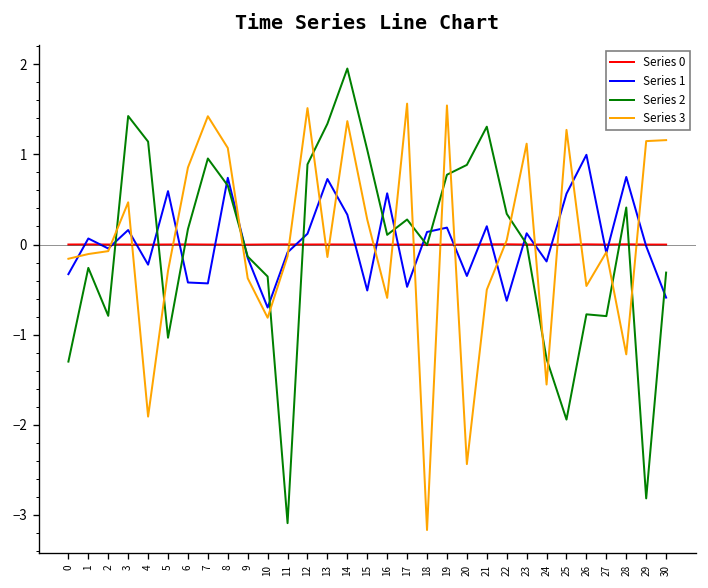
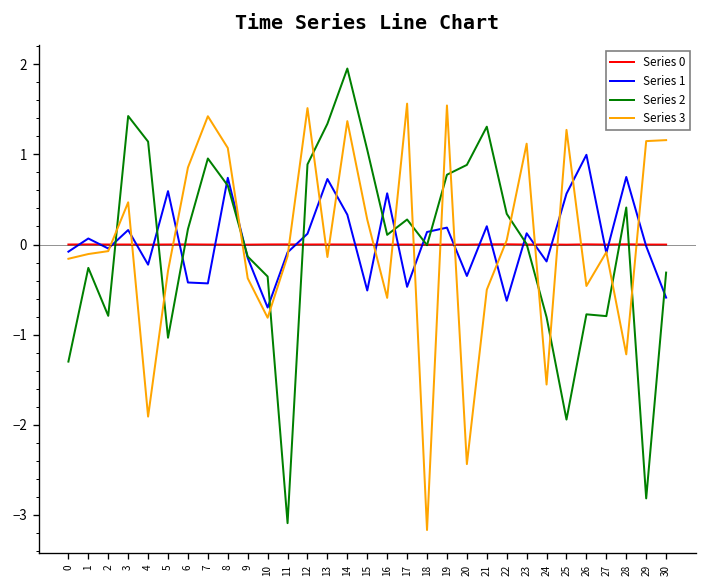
  {
    "Series 0": {
      "0": 0.0,
      "1": 0.0,
      "2": 0.0,
      "3": 0.0,
      "4": 0.0,
      "5": 0.0,
      "6": 0.0,
      "7": 0.0,
      "8": 0.0,
      "9": 0.0,
      "10": 0.0,
      "11": 0.0,
      "12": 0.0,
      "13": 0.0,
      "14": 0.0,
      "15": 0.0,
      "16": 0.0,
      "17": 0.0,
      "19": 0.0,
      "20": 0.0,
      "21": 0.0,
      "22": 0.0,
      "24": 0.0,
      "25": 0.0,
      "26": 0.0,
      "27": 0.0,
      "28": 0.0,
      "30": 0.0
    },
    "Series 1": {
-     "0": -0.3,
+     "0": -0.1,
      "1": 0.1,
      "3": 0.2,
      "4": -0.2,
      "5": 0.6,
      "6": -0.4,
      "7": -0.4,
      "8": 0.7,
      "10": -0.7,
      "11": -0.1,
      "12": 0.1,
      "13": 0.7,
      "14": 0.3,
      "15": -0.5,
      "16": 0.6,
      "17": -0.5,
      "18": 0.1,
      "19": 0.2,
      "20": -0.3,
      "21": 0.2,
      "22": -0.6,
      "23": 0.1,
      "24": -0.2,
      "25": 0.6,
      "26": 1.0,
      "28": 0.7,
      "30": -0.6
    },
    "Series 2": {
      "0": -1.3,
      "1": -0.3,
      "2": -0.8,
      "3": 1.4,
      "4": 1.1,
      "5": -1.0,
      "6": 0.2,
      "7": 1.0,
      "8": 0.7,
      "10": -0.4,
      "11": -3.1,
      "12": 0.9,
      "13": 1.3,
      "14": 2.0,
      "15": 1.1,
      "16": 0.1,
      "17": 0.3,
      "19": 0.8,
      "20": 0.9,
      "21": 1.3,
      "22": 0.3,
-     "24": -1.3,
+     "24": -0.8,
      "25": -1.9,
      "26": -0.8,
      "27": -0.8,
      "28": 0.4,
      "29": -2.8,
      "30": -0.3
    },
    "Series 3": {
      "0": -0.2,
      "1": -0.1,
      "3": 0.5,
      "4": -1.9,
      "5": -0.3,
      "6": 0.9,
      "7": 1.4,
      "8": 1.1,
      "9": -0.4,
      "10": -0.8,
      "11": -0.1,
      "12": 1.5,
      "13": -0.1,
      "14": 1.4,
      "15": 0.3,
      "16": -0.6,
      "17": 1.6,
      "18": -3.2,
      "19": 1.5,
      "20": -2.4,
      "21": -0.5,
      "22": 0.0,
      "23": 1.1,
      "24": -1.6,
      "25": 1.3,
      "26": -0.5,
      "28": -1.2,
      "29": 1.1,
      "30": 1.2
    }
  }
